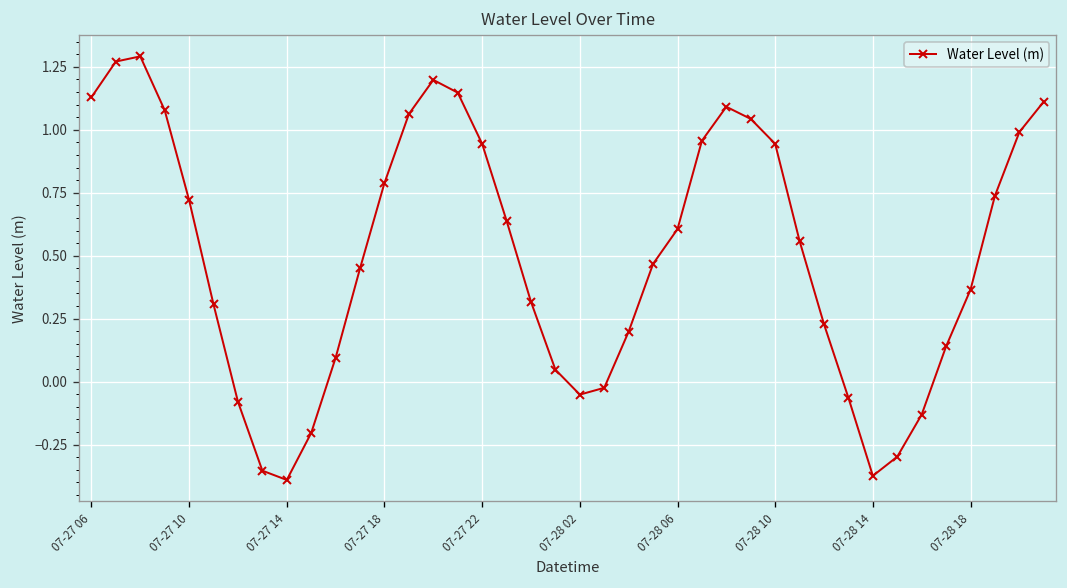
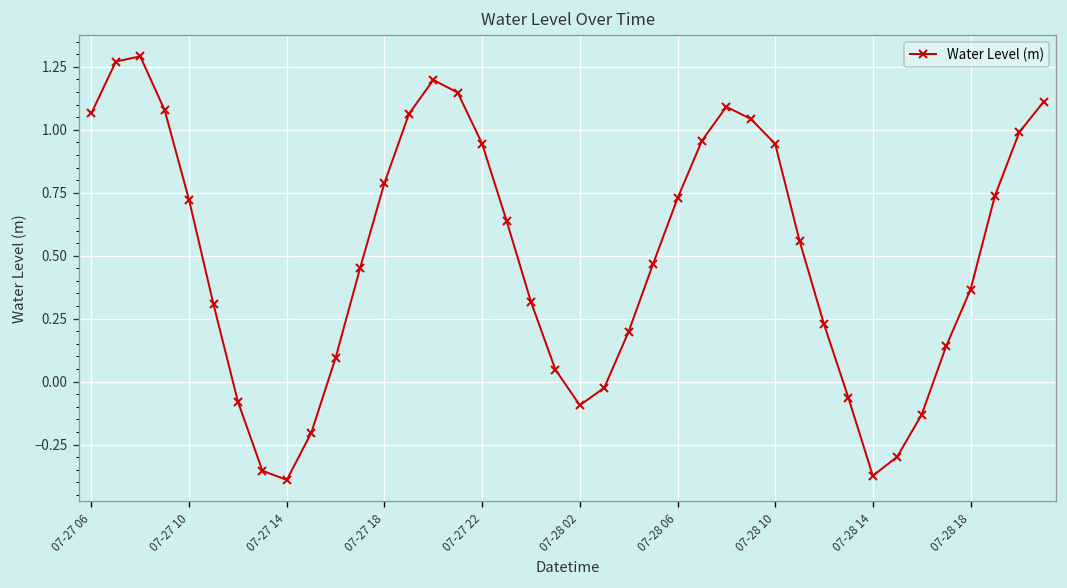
  {
-   "07-27 06": 1.13,
+   "07-27 06": 1.07,
    "07-27 10": 0.72,
    "07-27 14": -0.39,
    "07-27 18": 0.79,
    "07-27 22": 0.94,
-   "07-28 02": -0.05,
-   "07-28 06": 0.61,
+   "07-28 02": -0.09,
+   "07-28 06": 0.73,
    "07-28 10": 0.94,
    "07-28 14": -0.37,
    "07-28 18": 0.37
  }
